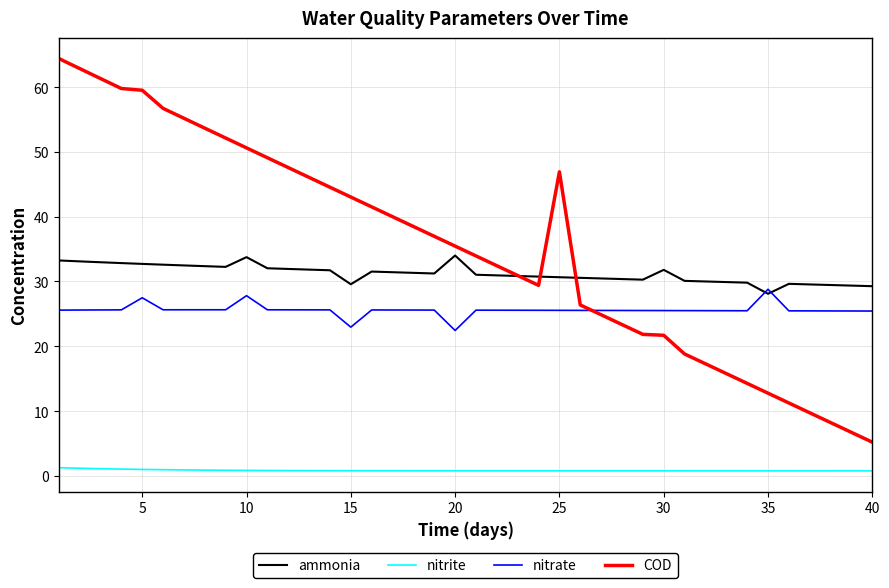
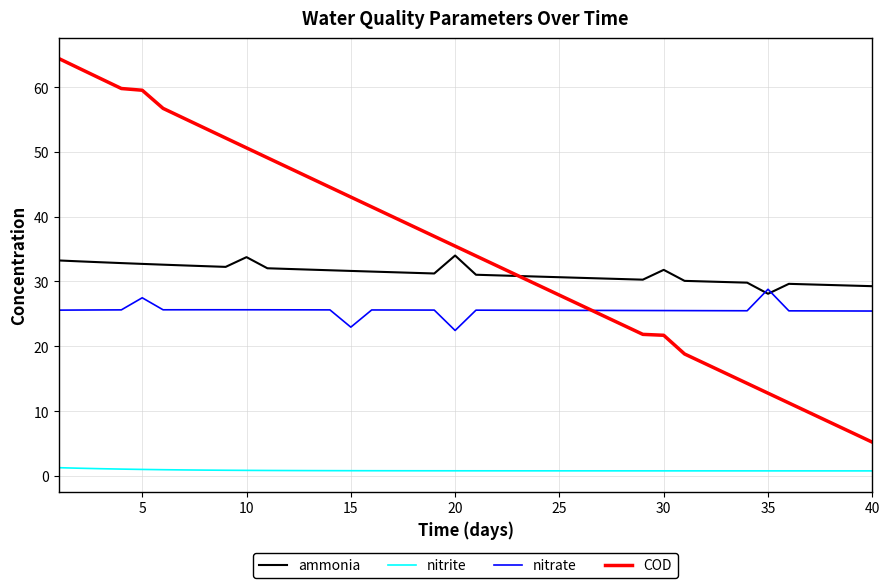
  {
    "ammonia": {
      "5": 33,
      "10": 34,
-     "15": 30,
+     "15": 32,
      "20": 34,
      "25": 31,
      "30": 32,
      "35": 28,
      "40": 29
    },
    "nitrite": {
      "5": 1,
      "10": 1,
      "15": 1,
      "20": 1,
      "25": 1,
      "30": 1,
      "35": 1,
      "40": 1
    },
    "nitrate": {
      "5": 27,
-     "10": 28,
+     "10": 26,
      "15": 23,
      "20": 22,
      "25": 26,
      "30": 26,
      "35": 29,
      "40": 25
    },
    "COD": {
      "5": 60,
      "10": 51,
      "15": 43,
      "20": 35,
-     "25": 47,
+     "25": 28,
      "30": 22,
      "35": 13,
      "40": 5
    }
  }
